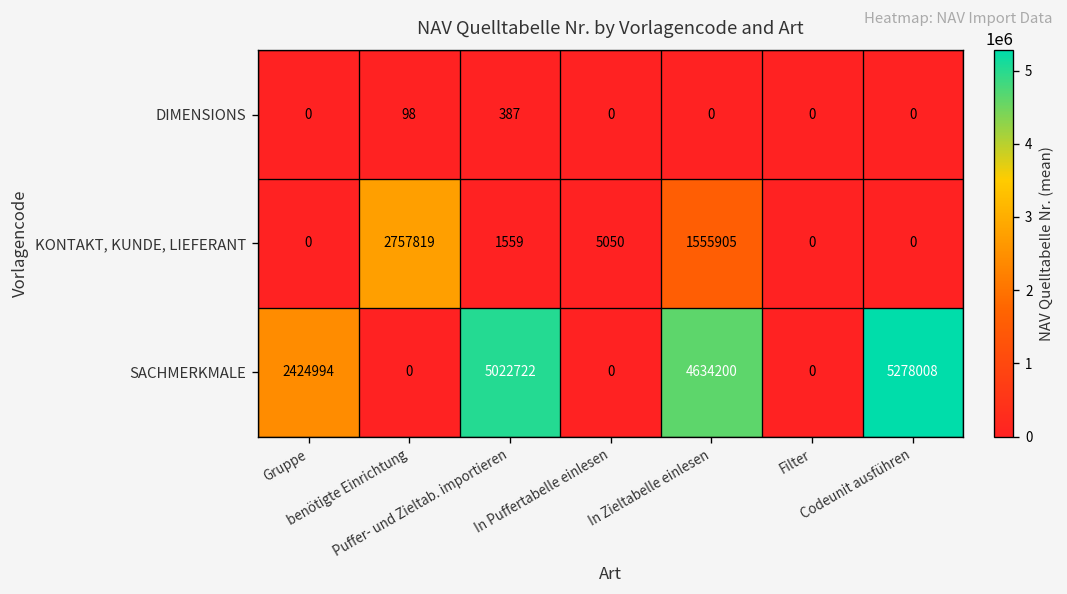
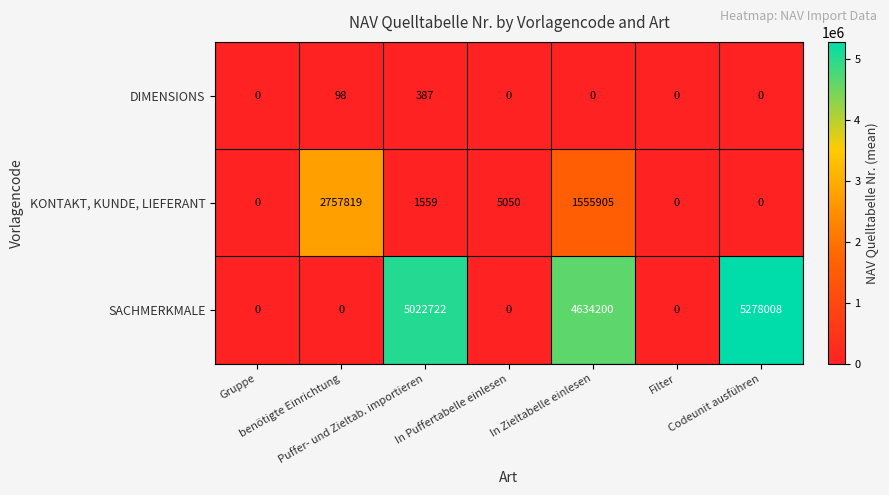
  {
    "DIMENSIONS": {
      "Gruppe": 0,
      "benötigte Einrichtung": 98,
      "Puffer- und Zieltab. importieren": 387,
      "In Puffertabelle einlesen": 0,
      "In Zieltabelle einlesen": 0,
      "Filter": 0,
      "Codeunit ausführen": 0
    },
    "KONTAKT, KUNDE, LIEFERANT": {
      "Gruppe": 0,
      "benötigte Einrichtung": 2757819,
      "Puffer- und Zieltab. importieren": 1559,
      "In Puffertabelle einlesen": 5050,
      "In Zieltabelle einlesen": 1555905,
      "Filter": 0,
      "Codeunit ausführen": 0
    },
    "SACHMERKMALE": {
-     "Gruppe": 2424994,
+     "Gruppe": 0,
      "benötigte Einrichtung": 0,
      "Puffer- und Zieltab. importieren": 5022722,
      "In Puffertabelle einlesen": 0,
      "In Zieltabelle einlesen": 4634200,
      "Filter": 0,
      "Codeunit ausführen": 5278008
    }
  }
